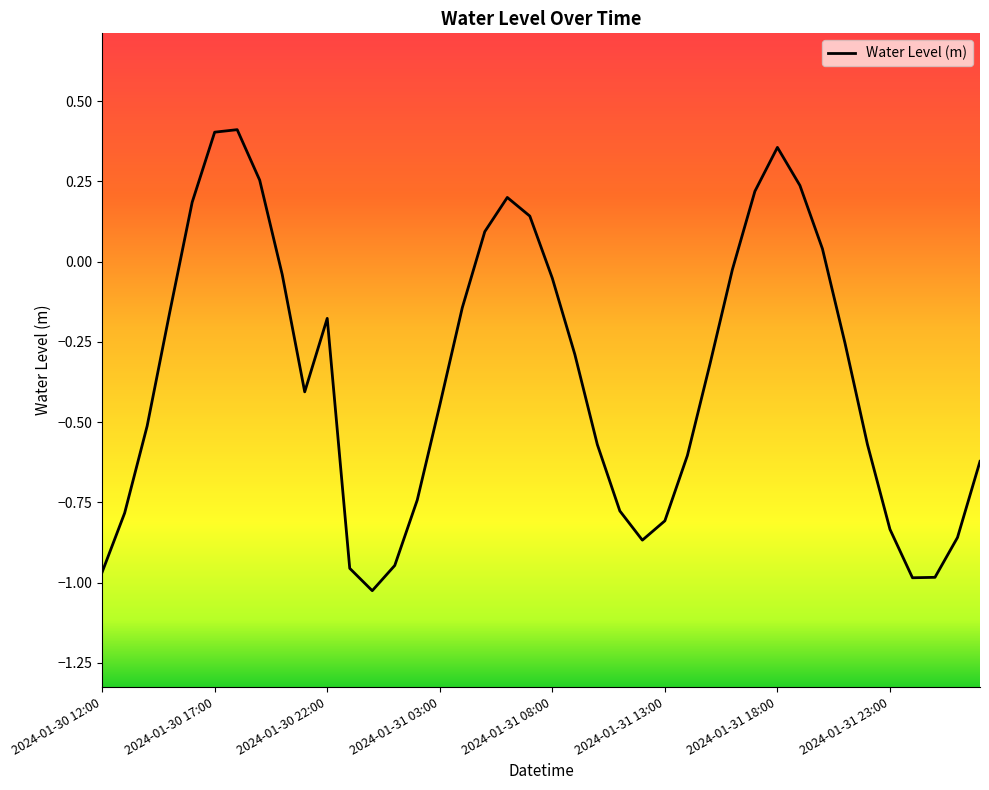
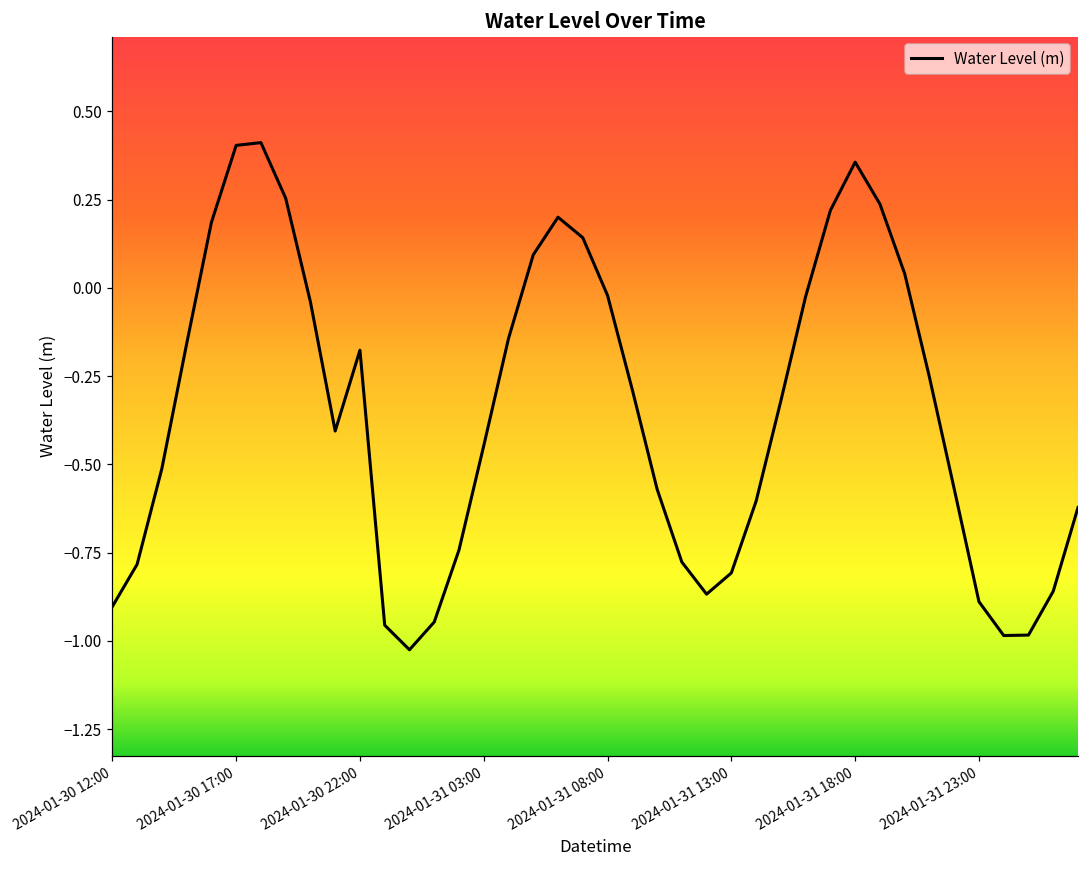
  {
-   "2024-01-30 12:00": -0.97,
+   "2024-01-30 12:00": -0.90,
    "2024-01-30 17:00": 0.40,
    "2024-01-30 22:00": -0.18,
    "2024-01-31 03:00": -0.45,
-   "2024-01-31 08:00": -0.05,
+   "2024-01-31 08:00": -0.02,
    "2024-01-31 13:00": -0.81,
    "2024-01-31 18:00": 0.36,
-   "2024-01-31 23:00": -0.83
+   "2024-01-31 23:00": -0.89
  }
